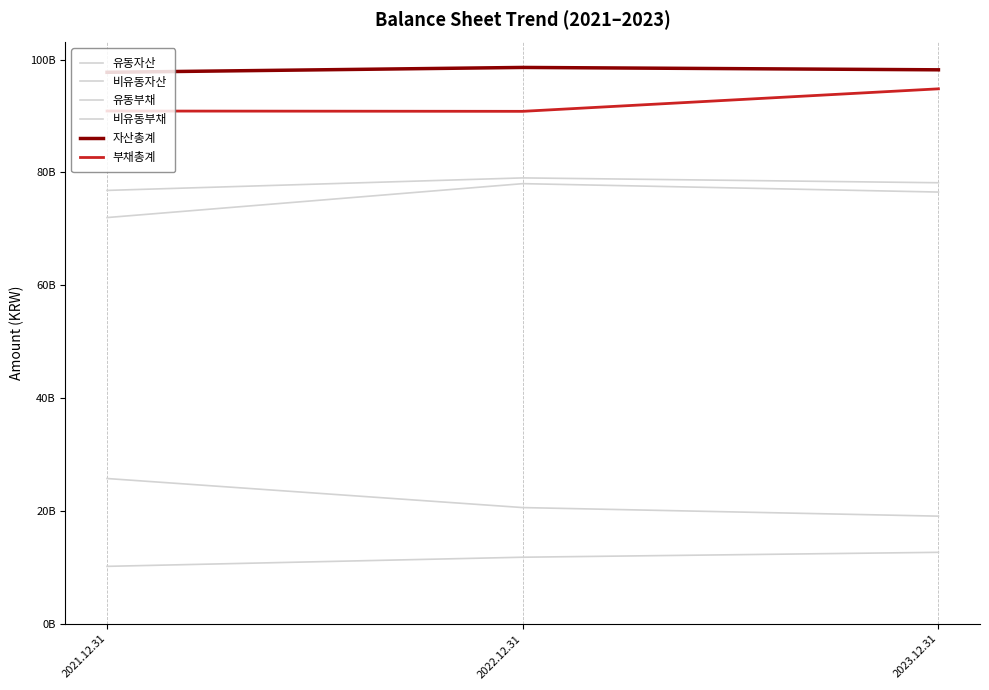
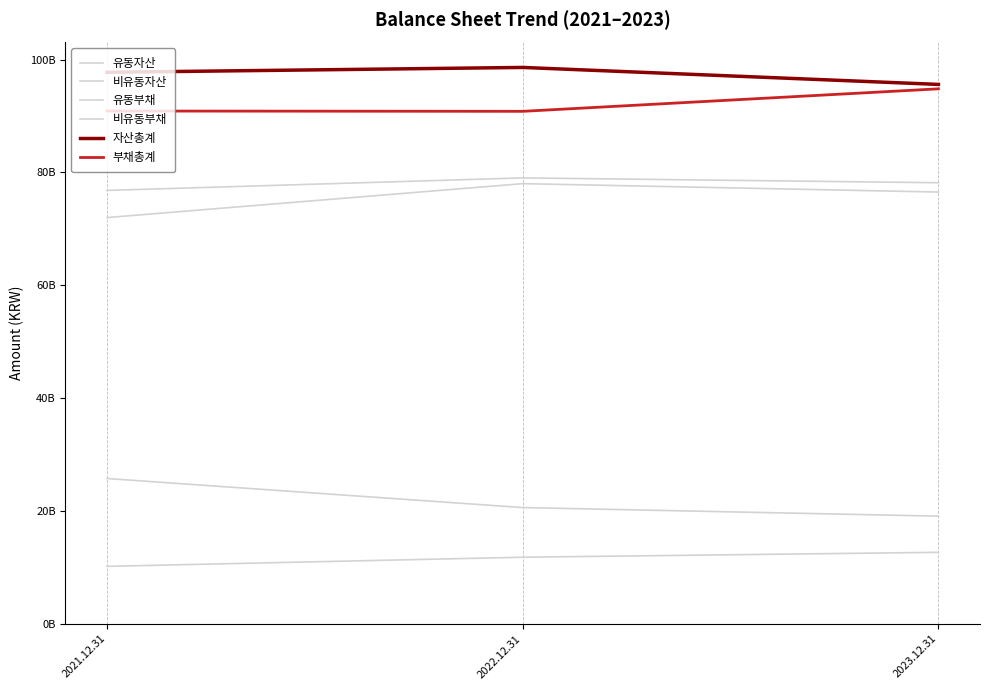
  {
    "자산총계": {
      "2022.12.31": 99000000000,
-     "2023.12.31": 98000000000
+     "2023.12.31": 96000000000
    },
    "부채총계": {
      "2022.12.31": 91000000000,
      "2023.12.31": 95000000000
    }
  }
